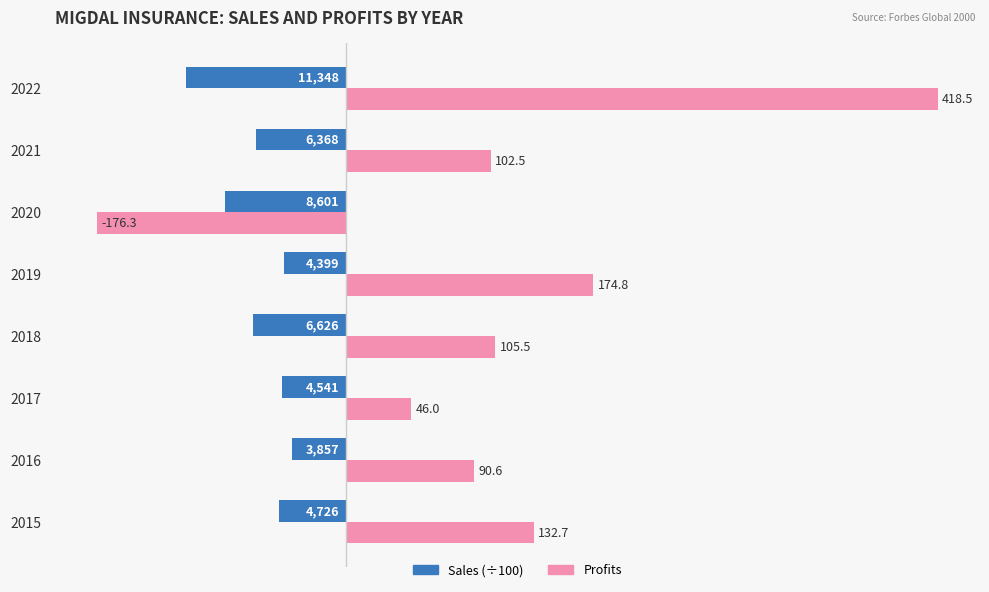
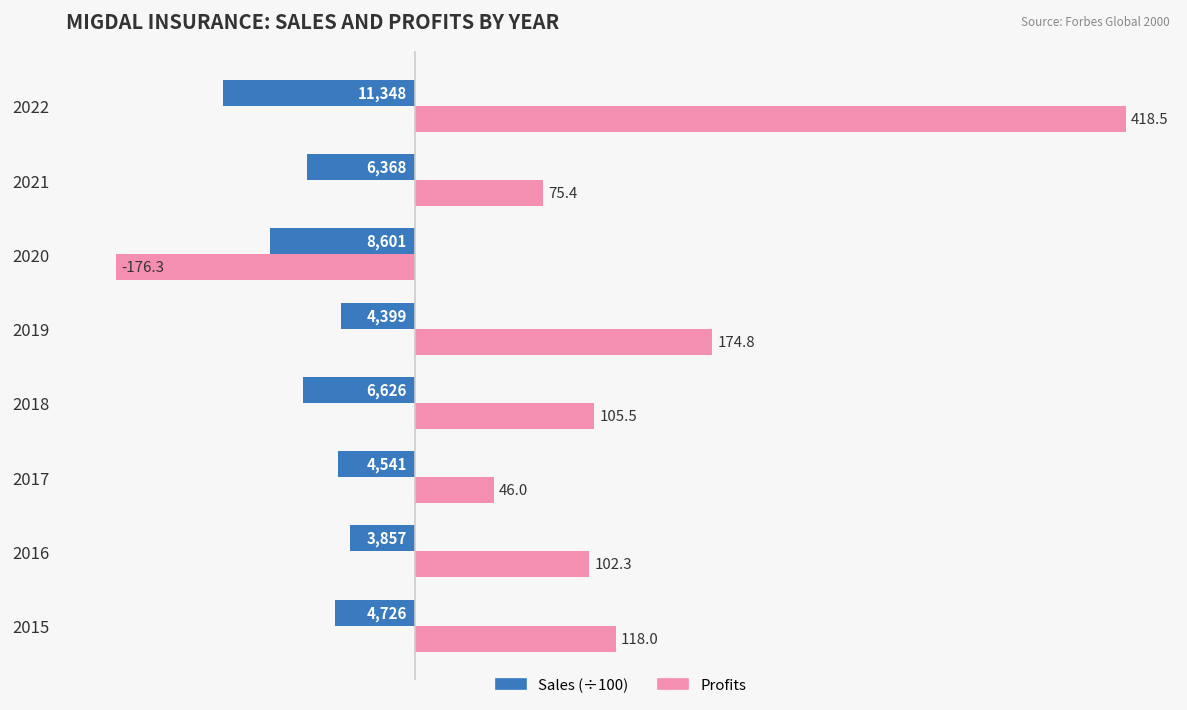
  {
    "Profits": {
      "2022": 418.5,
-     "2021": 102.5,
+     "2021": 75.4,
      "2020": -176.3,
      "2019": 174.8,
      "2018": 105.5,
      "2017": 46.0,
-     "2016": 90.6,
-     "2015": 132.7
+     "2016": 102.3,
+     "2015": 118.0
    }
  }
